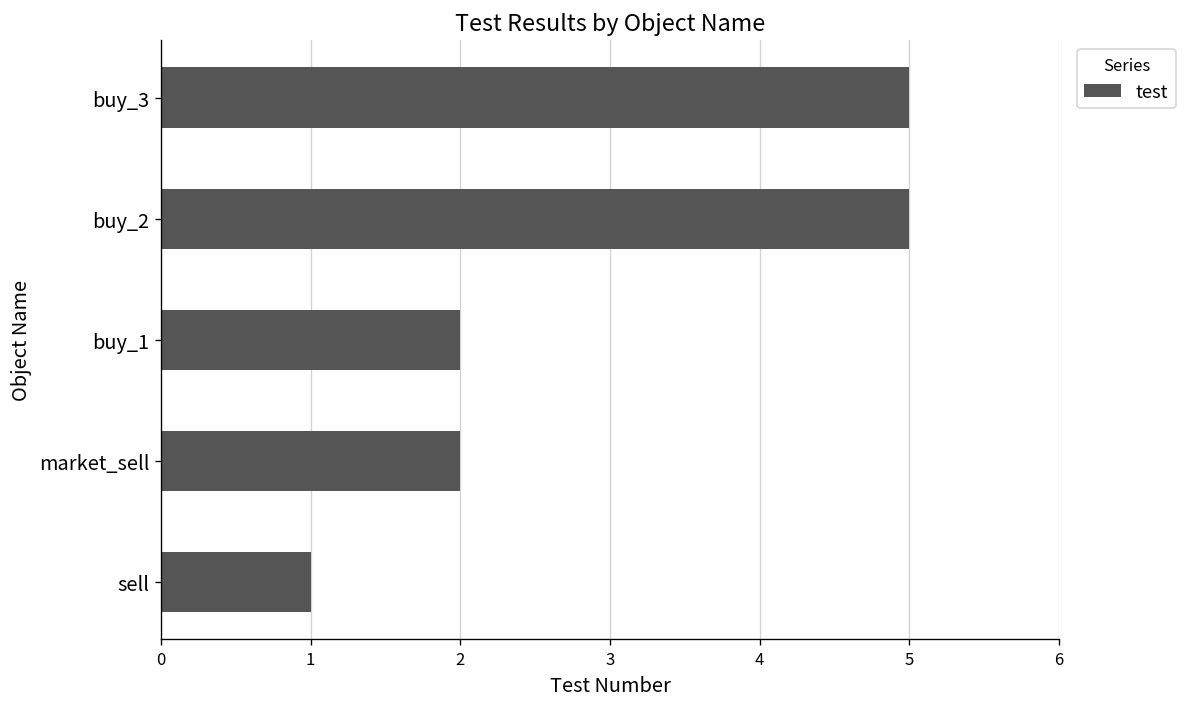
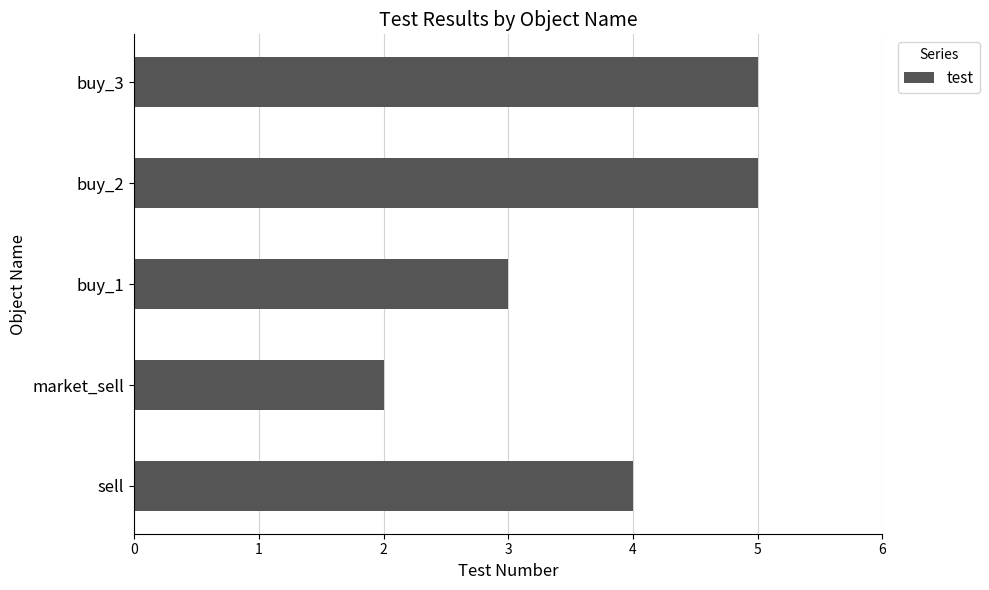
  {
    "buy_3": 5,
    "buy_2": 5,
-   "buy_1": 2,
+   "buy_1": 3,
    "market_sell": 2,
-   "sell": 1
+   "sell": 4
  }
